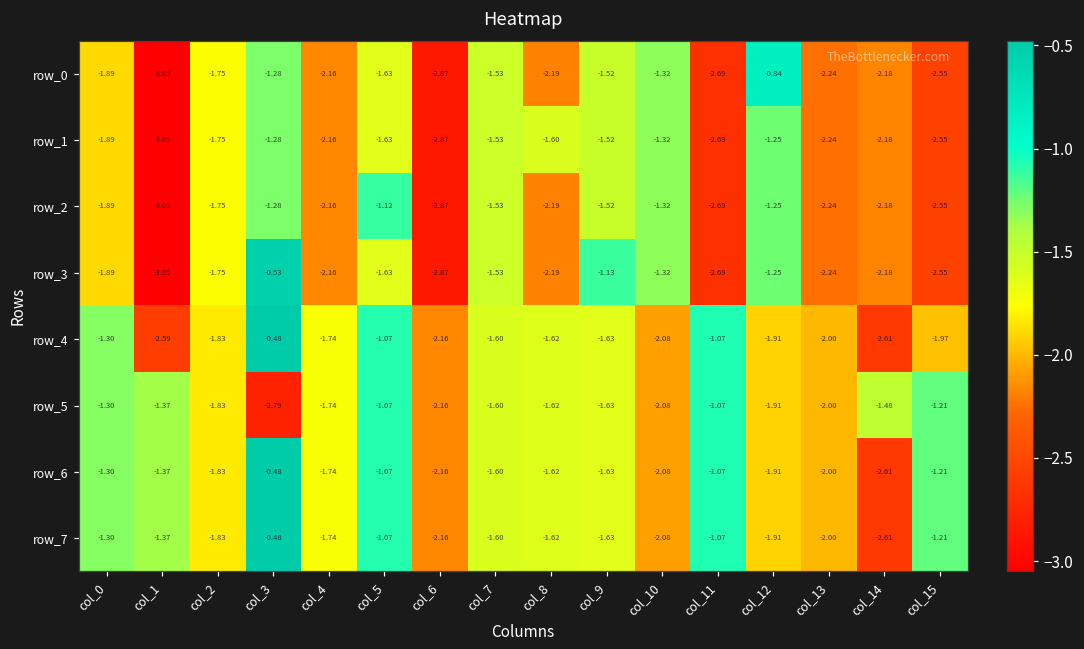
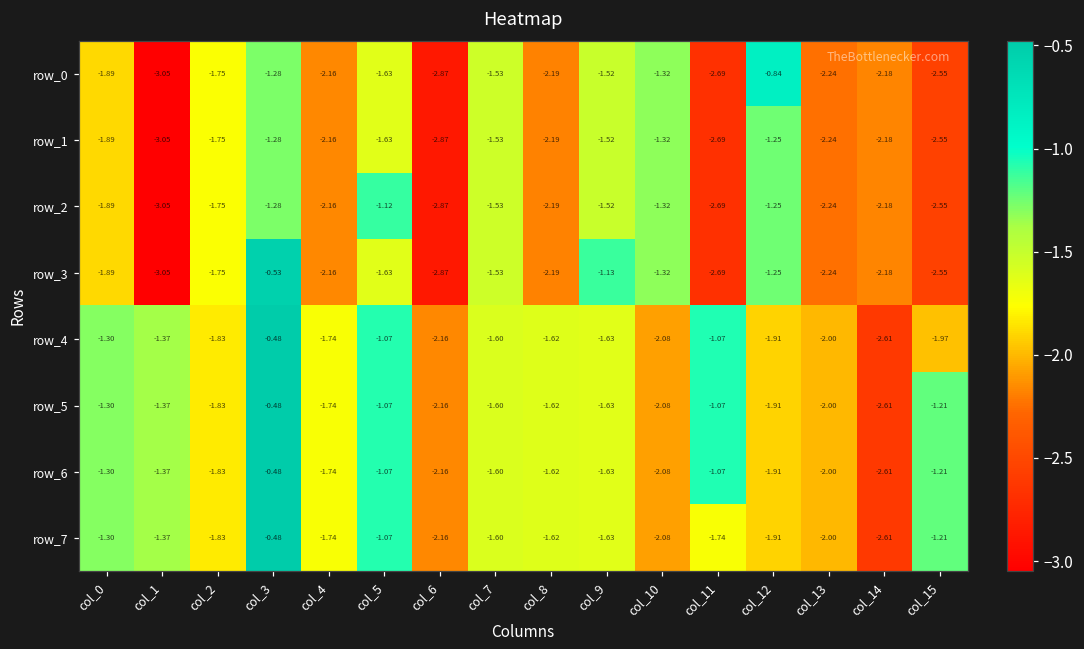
  {
    "row_0": {
      "col_0": -1.89,
      "col_1": -3.05,
      "col_2": -1.75,
      "col_3": -1.28,
      "col_4": -2.16,
      "col_5": -1.63,
      "col_6": -2.87,
      "col_7": -1.53,
      "col_8": -2.19,
      "col_9": -1.52,
      "col_10": -1.32,
      "col_11": -2.69,
      "col_12": -0.84,
      "col_13": -2.24,
      "col_15": -2.55
    },
    "row_1": {
      "col_0": -1.89,
      "col_1": -3.05,
      "col_2": -1.75,
      "col_3": -1.28,
      "col_4": -2.16,
      "col_5": -1.63,
      "col_6": -2.87,
      "col_7": -1.53,
-     "col_8": -1.60,
+     "col_8": -2.19,
      "col_9": -1.52,
      "col_10": -1.32,
      "col_11": -2.69,
      "col_12": -1.25,
      "col_13": -2.24,
      "col_14": -2.18,
      "col_15": -2.55
    },
    "row_2": {
      "col_0": -1.89,
      "col_1": -3.05,
      "col_2": -1.75,
      "col_3": -1.28,
      "col_4": -2.16,
      "col_5": -1.12,
      "col_6": -2.87,
      "col_7": -1.53,
      "col_8": -2.19,
      "col_9": -1.52,
      "col_10": -1.32,
      "col_11": -2.69,
      "col_12": -1.25,
      "col_13": -2.24,
      "col_14": -2.18,
      "col_15": -2.55
    },
    "row_3": {
      "col_0": -1.89,
      "col_1": -3.05,
      "col_2": -1.75,
      "col_3": -0.53,
      "col_4": -2.16,
      "col_5": -1.63,
      "col_6": -2.87,
      "col_7": -1.53,
      "col_8": -2.19,
      "col_9": -1.13,
      "col_10": -1.32,
      "col_11": -2.69,
      "col_12": -1.25,
      "col_13": -2.24,
      "col_14": -2.18,
      "col_15": -2.55
    },
    "row_4": {
      "col_0": -1.30,
-     "col_1": -2.59,
+     "col_1": -1.37,
      "col_2": -1.83,
      "col_3": -0.48,
      "col_4": -1.74,
      "col_5": -1.07,
      "col_6": -2.16,
      "col_7": -1.60,
      "col_8": -1.62,
      "col_9": -1.63,
      "col_10": -2.08,
      "col_11": -1.07,
      "col_12": -1.91,
      "col_13": -2.00,
      "col_14": -2.61,
      "col_15": -1.97
    },
    "row_5": {
      "col_0": -1.30,
      "col_1": -1.37,
      "col_2": -1.83,
-     "col_3": -2.79,
+     "col_3": -0.48,
      "col_4": -1.74,
      "col_5": -1.07,
      "col_6": -2.16,
      "col_7": -1.60,
      "col_8": -1.62,
      "col_9": -1.63,
      "col_10": -2.08,
      "col_11": -1.07,
      "col_12": -1.91,
      "col_13": -2.00,
-     "col_14": -1.48,
+     "col_14": -2.61,
      "col_15": -1.21
    },
    "row_6": {
      "col_0": -1.30,
      "col_1": -1.37,
      "col_2": -1.83,
      "col_3": -0.48,
      "col_4": -1.74,
      "col_5": -1.07,
      "col_6": -2.16,
      "col_7": -1.60,
      "col_8": -1.62,
      "col_9": -1.63,
      "col_10": -2.08,
      "col_11": -1.07,
      "col_12": -1.91,
      "col_13": -2.00,
      "col_14": -2.61,
      "col_15": -1.21
    },
    "row_7": {
      "col_0": -1.30,
      "col_1": -1.37,
      "col_2": -1.83,
      "col_3": -0.48,
      "col_4": -1.74,
      "col_5": -1.07,
      "col_6": -2.16,
      "col_7": -1.60,
      "col_8": -1.62,
      "col_9": -1.63,
      "col_10": -2.08,
-     "col_11": -1.07,
+     "col_11": -1.74,
      "col_12": -1.91,
      "col_13": -2.00,
      "col_14": -2.61,
      "col_15": -1.21
    }
  }
